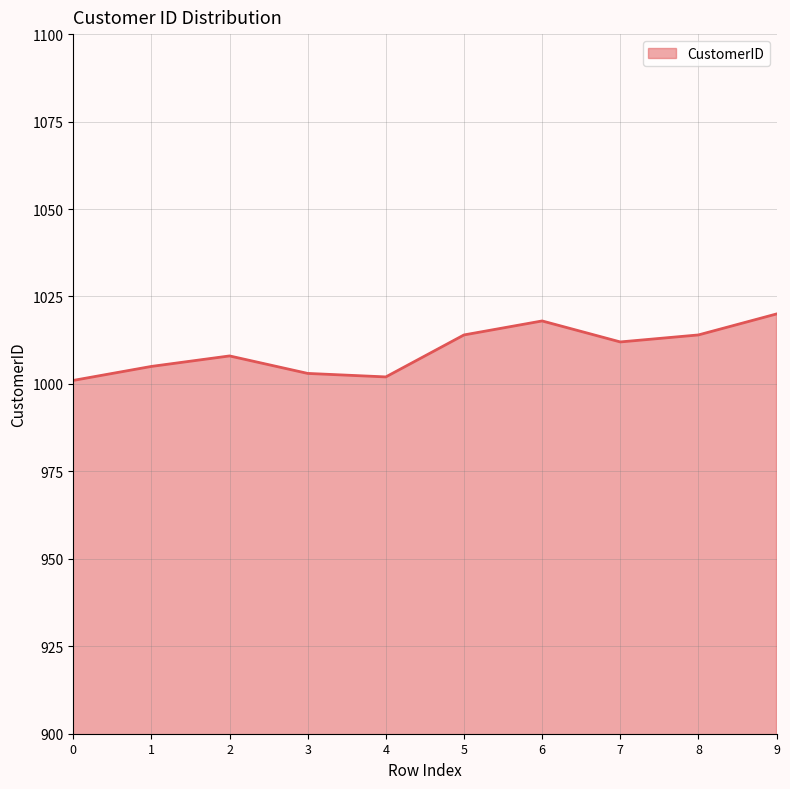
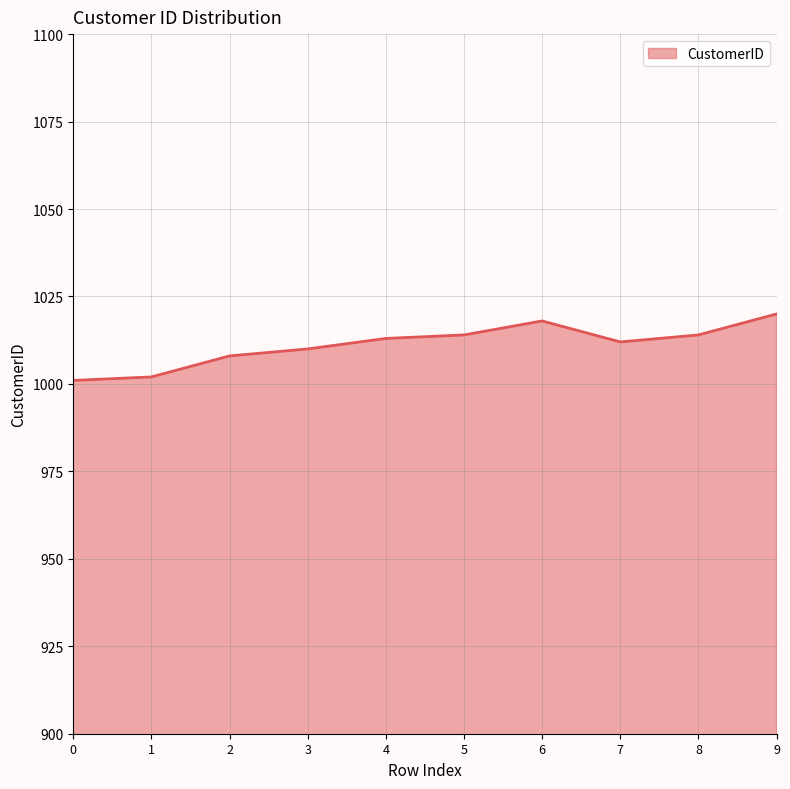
  {
    "0": 1001,
-   "1": 1005,
+   "1": 1002,
    "2": 1008,
-   "3": 1003,
-   "4": 1002,
+   "3": 1010,
+   "4": 1013,
    "5": 1014,
    "6": 1018,
    "7": 1012,
    "8": 1014,
    "9": 1020
  }
